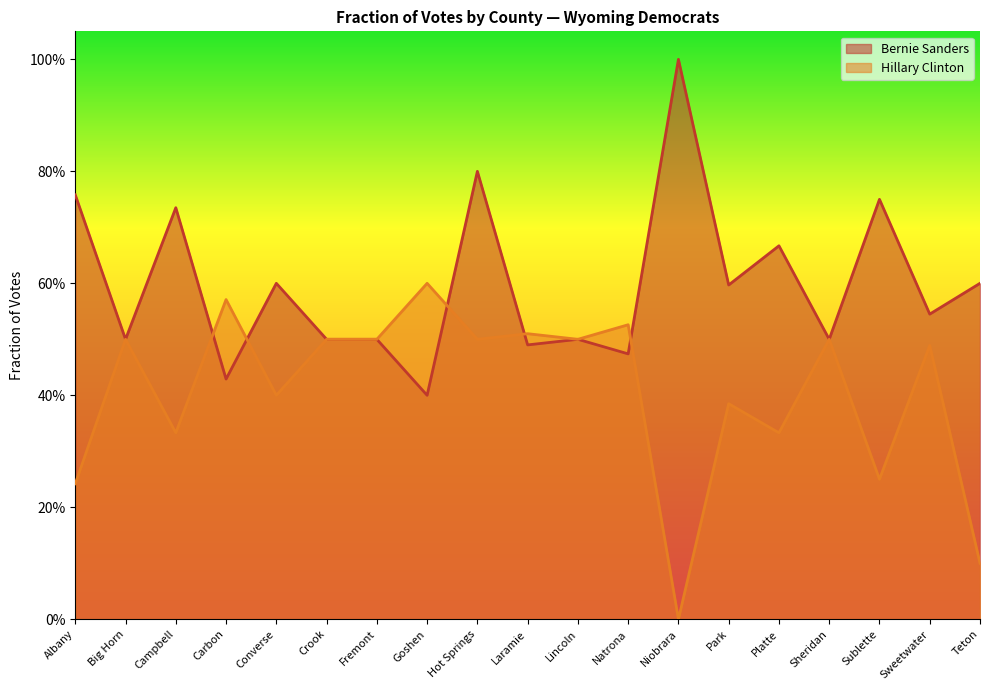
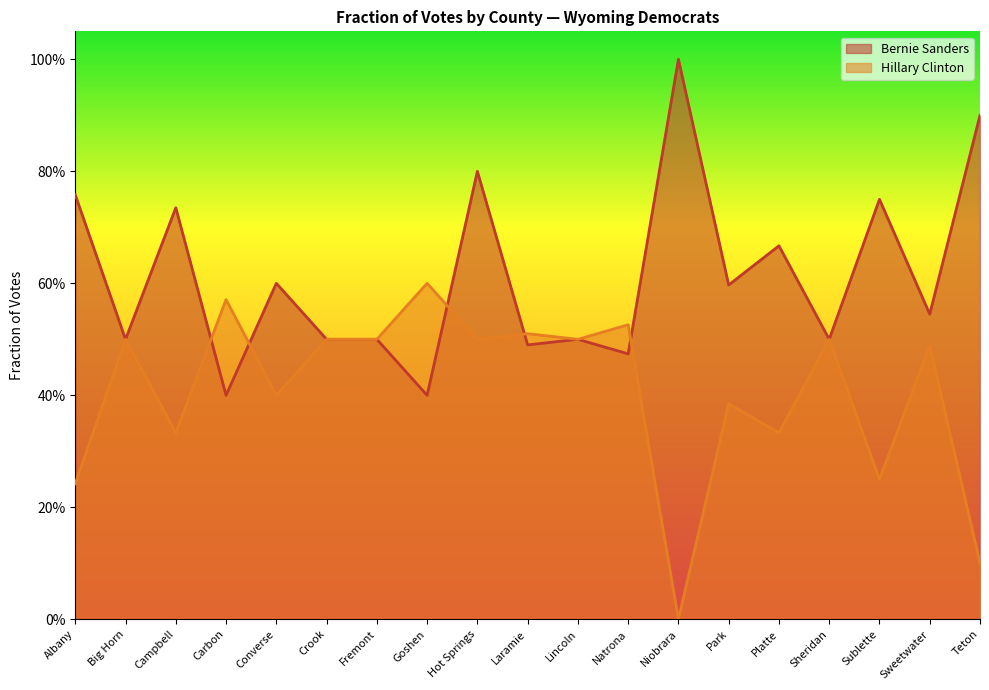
  {
    "Bernie Sanders": {
      "Albany": "76%",
      "Campbell": "74%",
-     "Carbon": "43%",
+     "Carbon": "40%",
      "Converse": "60%",
      "Goshen": "40%",
      "Hot Springs": "80%",
      "Laramie": "49%",
      "Natrona": "47%",
      "Niobrara": "100%",
      "Park": "60%",
      "Platte": "67%",
      "Sublette": "75%",
      "Sweetwater": "55%",
-     "Teton": "60%"
+     "Teton": "90%"
    },
    "Hillary Clinton": {
      "Albany": "24%",
      "Campbell": "33%",
      "Carbon": "57%",
      "Converse": "40%",
      "Goshen": "60%",
      "Hot Springs": "50%",
      "Laramie": "51%",
      "Natrona": "53%",
      "Niobrara": "0%",
      "Park": "39%",
      "Platte": "33%",
      "Sublette": "25%",
      "Sweetwater": "49%",
      "Teton": "10%"
    }
  }
